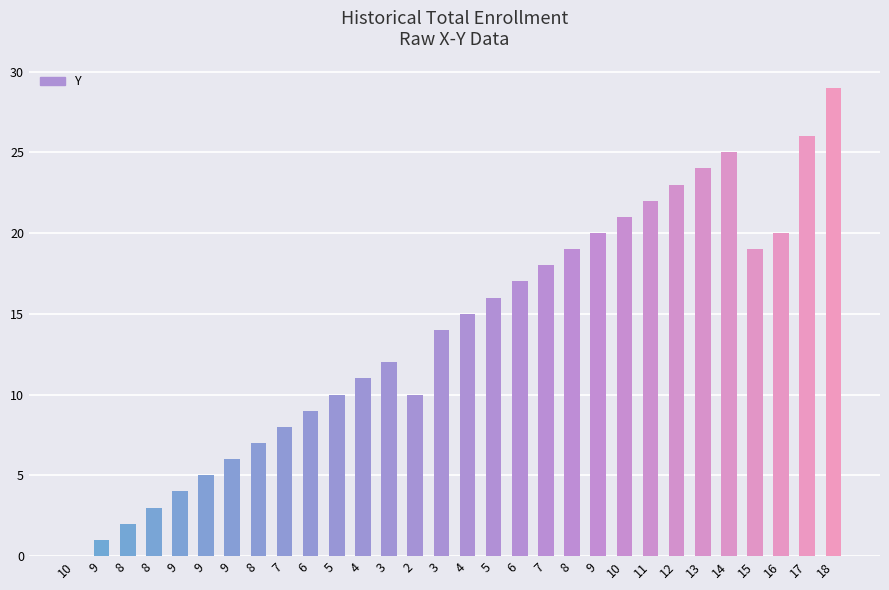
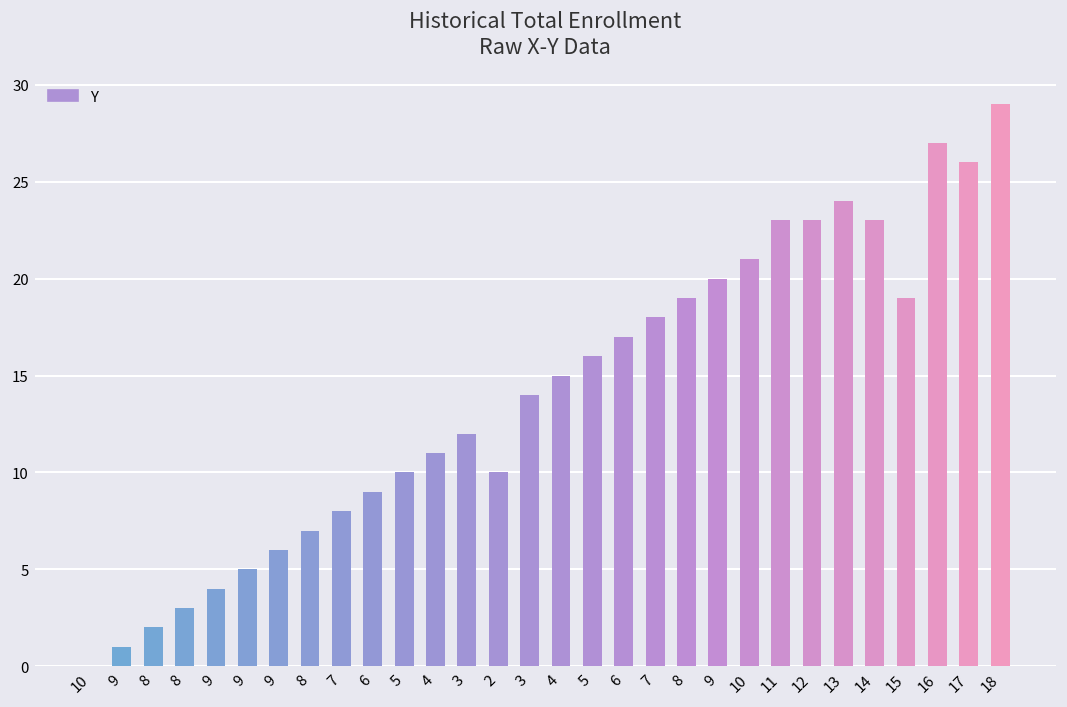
  {
    "2": 10,
-   "11": 22,
+   "11": 23,
    "12": 23,
    "13": 24,
-   "14": 25,
+   "14": 23,
    "15": 19,
-   "16": 20,
+   "16": 27,
    "17": 26,
    "18": 29
  }
